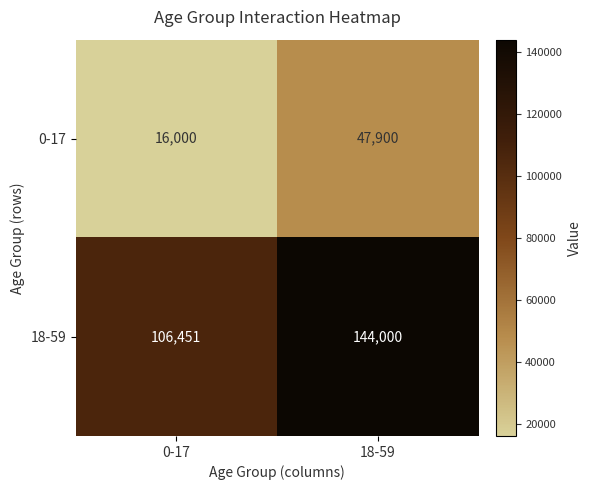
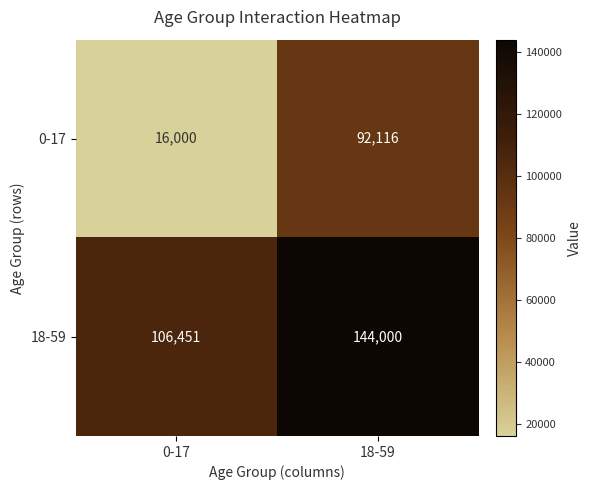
  {
    "0-17": {
      "0-17": "16,000",
-     "18-59": "47,900"
+     "18-59": "92,116"
    },
    "18-59": {
      "0-17": "106,451",
      "18-59": "144,000"
    }
  }
